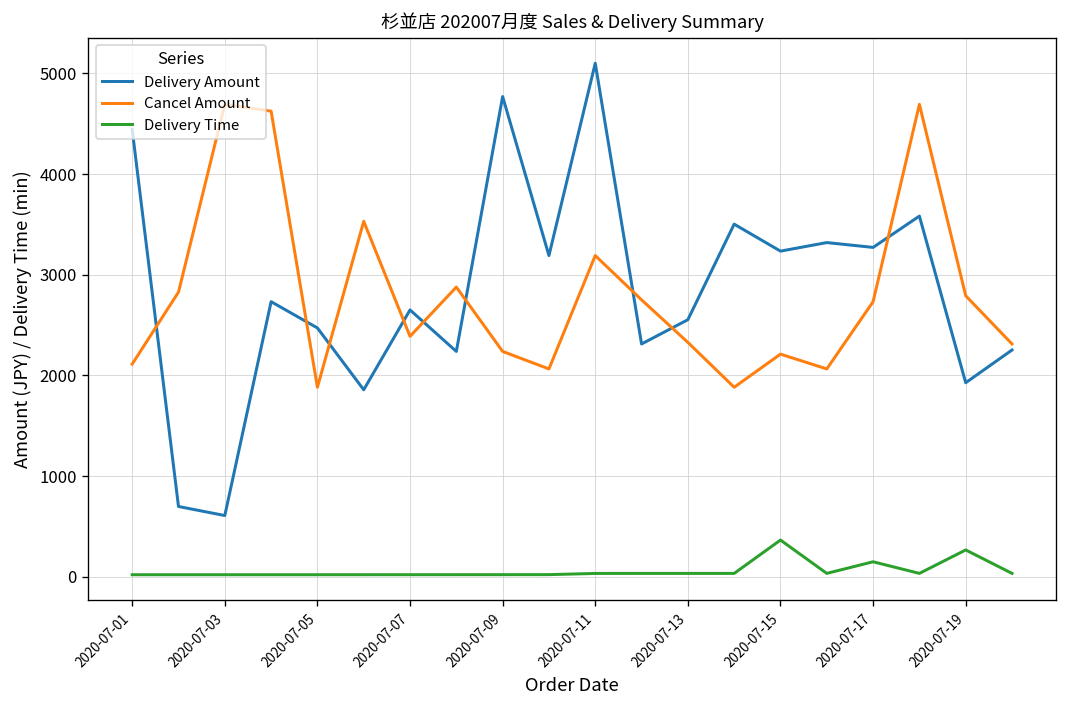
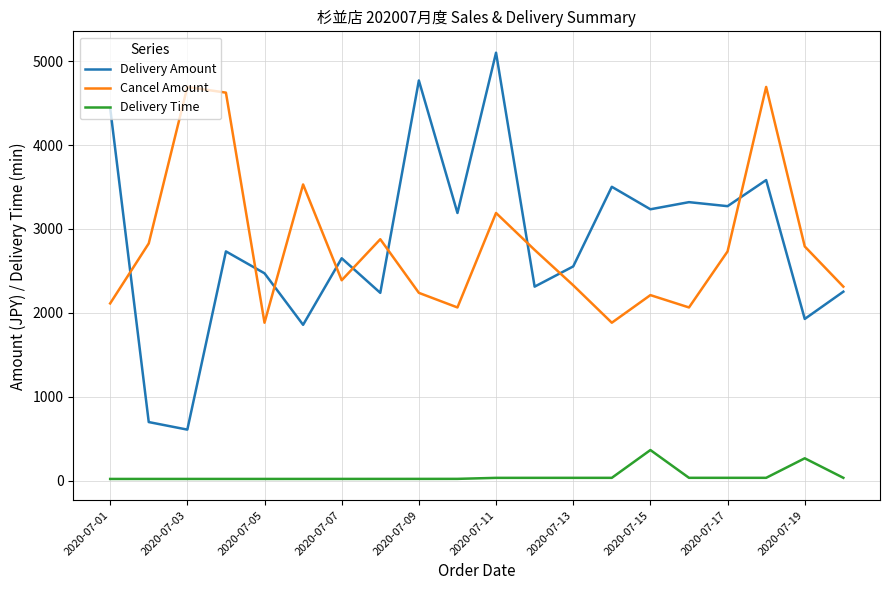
  {
    "Delivery Amount": {
      "2020-07-03": 600,
      "2020-07-05": 2500,
      "2020-07-07": 2700,
      "2020-07-09": 4800,
      "2020-07-11": 5100,
      "2020-07-13": 2600,
      "2020-07-15": 3200,
      "2020-07-17": 3300,
      "2020-07-19": 1900
    },
    "Cancel Amount": {
      "2020-07-01": 2100,
      "2020-07-05": 1900,
      "2020-07-07": 2400,
      "2020-07-09": 2200,
      "2020-07-11": 3200,
      "2020-07-13": 2300,
      "2020-07-15": 2200,
      "2020-07-17": 2700,
      "2020-07-19": 2800
    },
    "Delivery Time": {
      "2020-07-01": 0,
      "2020-07-03": 0,
      "2020-07-05": 0,
      "2020-07-07": 0,
      "2020-07-09": 0,
      "2020-07-11": 0,
      "2020-07-13": 0,
      "2020-07-15": 400,
-     "2020-07-17": 100,
+     "2020-07-17": 0,
      "2020-07-19": 300
    }
  }
